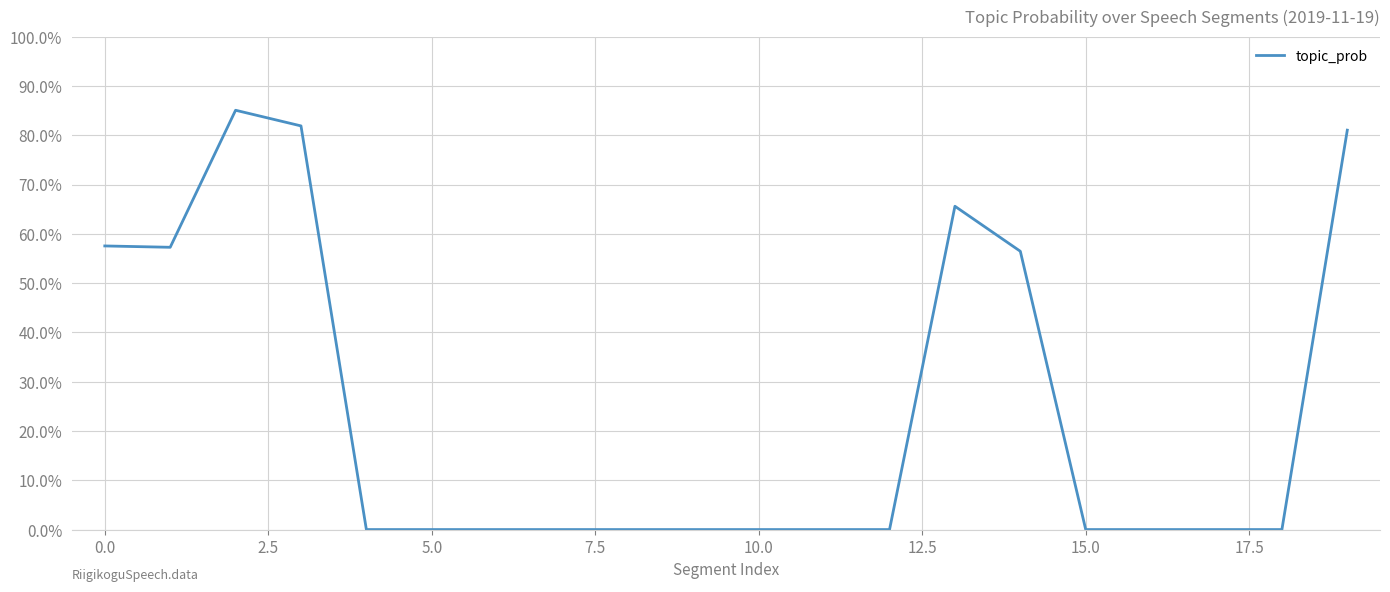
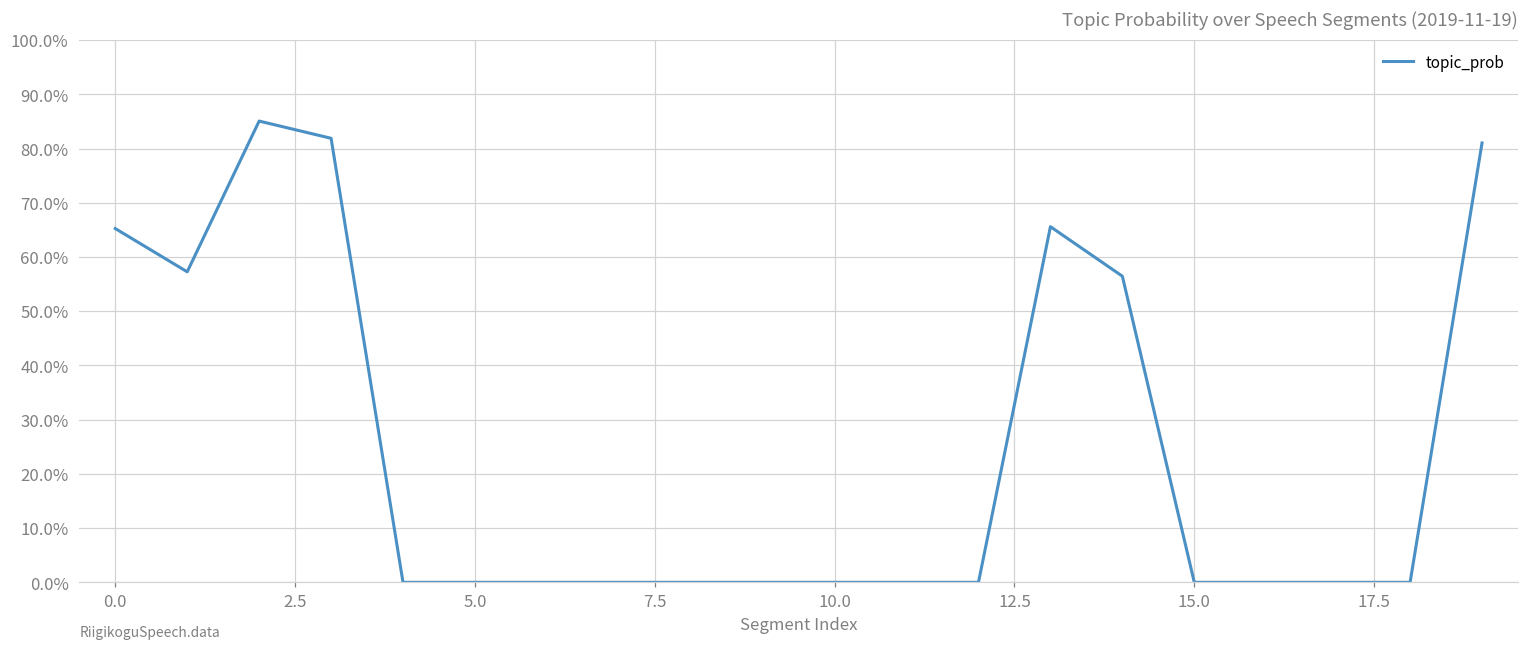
  {
-   "0.0": "58%",
+   "0.0": "65%",
    "5.0": "0%",
    "10.0": "0%",
    "15.0": "0%"
  }
